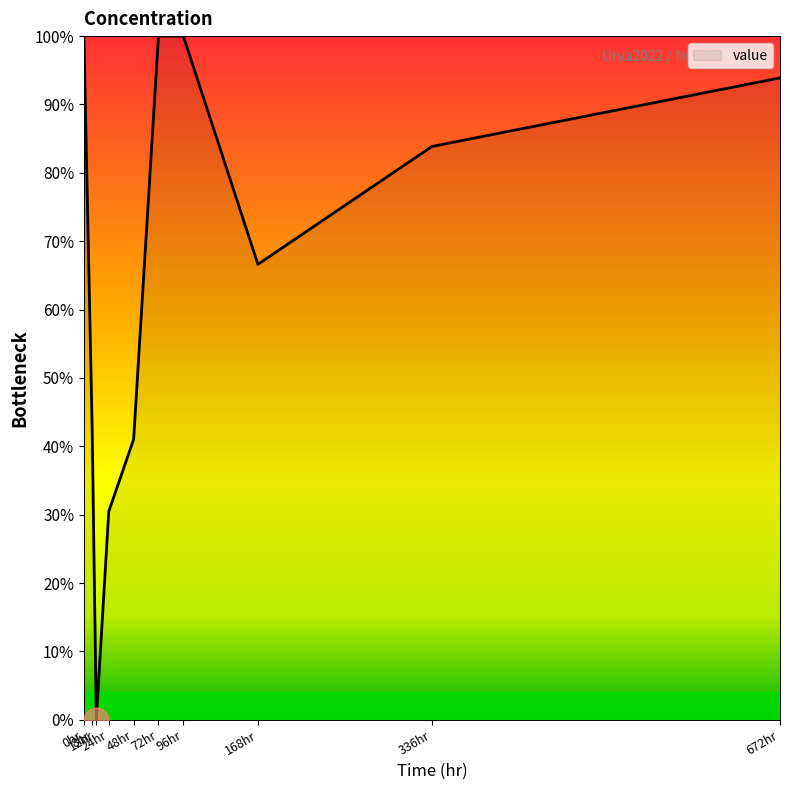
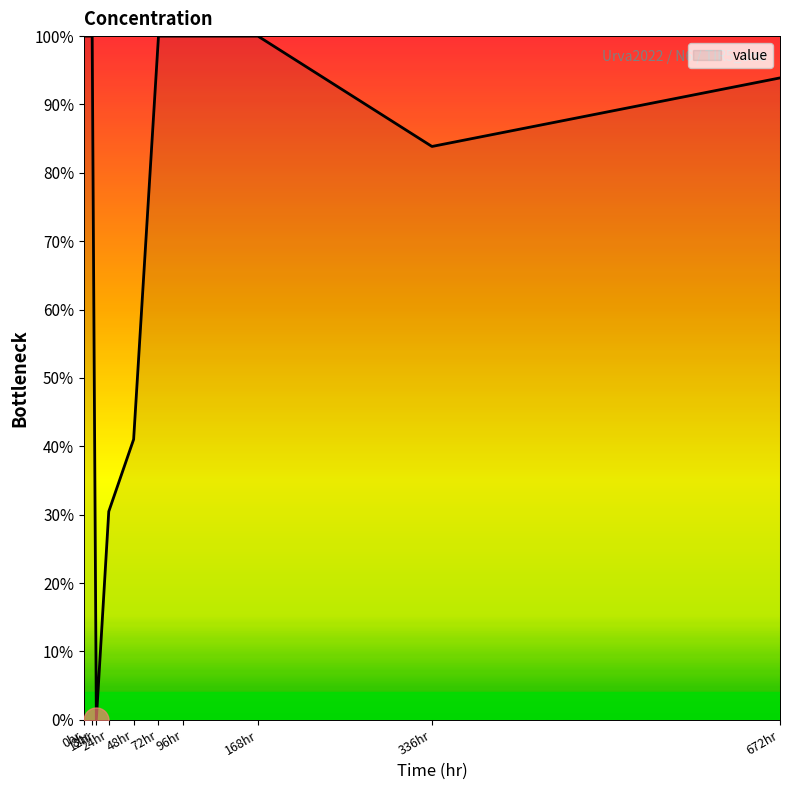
  {
    "value": {
      "0hr": "100%",
-     "8hr": "42%",
+     "8hr": "100%",
      "24hr": "30%",
      "48hr": "41%",
      "72hr": "100%",
      "96hr": "100%",
-     "168hr": "67%",
+     "168hr": "100%",
      "336hr": "84%",
      "672hr": "94%"
    }
  }
